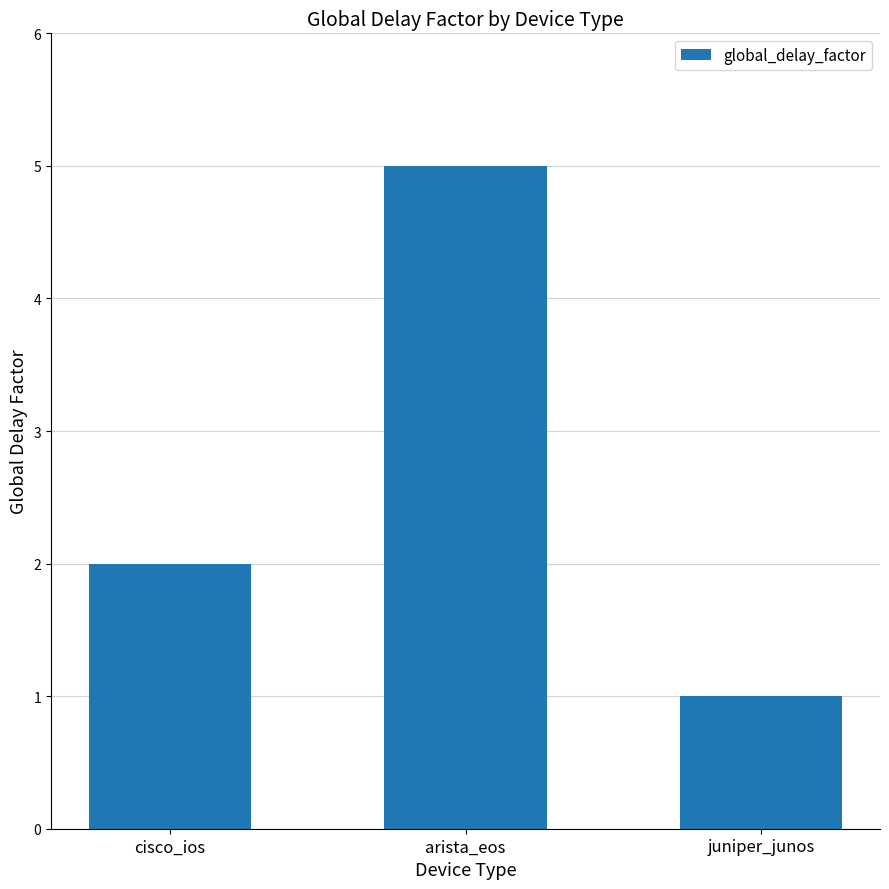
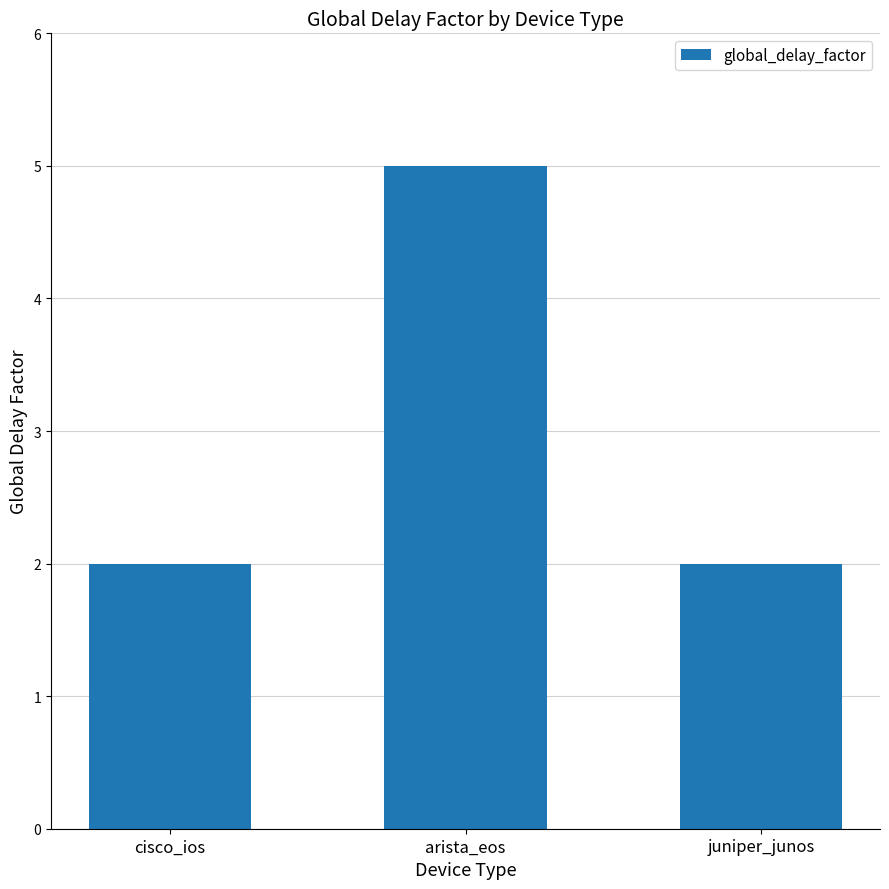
  {
    "cisco_ios": 2,
    "arista_eos": 5,
-   "juniper_junos": 1
+   "juniper_junos": 2
  }
